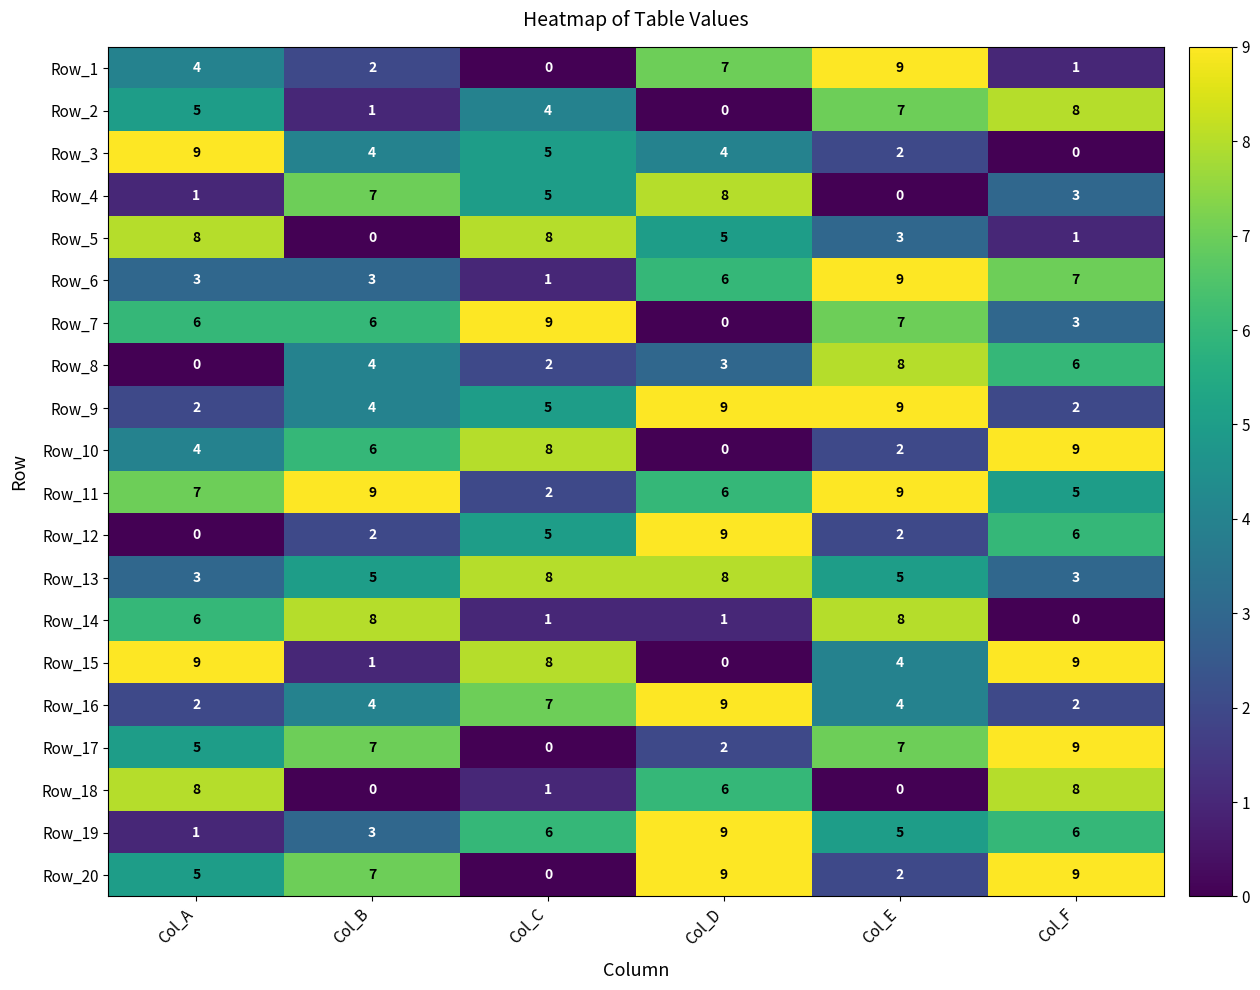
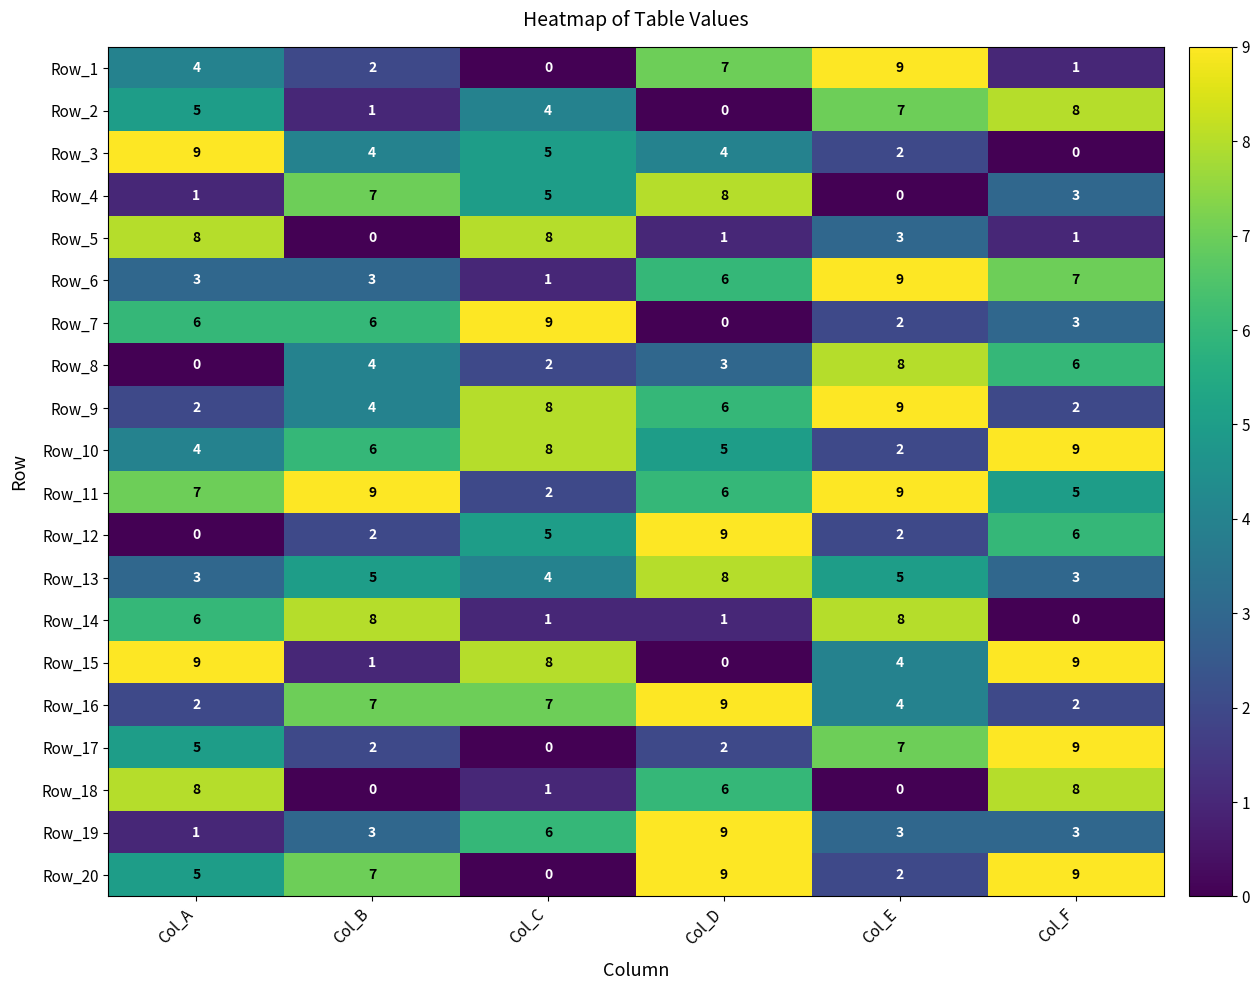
  {
    "Row_1": {
      "Col_A": 4,
      "Col_B": 2,
      "Col_C": 0,
      "Col_D": 7,
      "Col_E": 9,
      "Col_F": 1
    },
    "Row_2": {
      "Col_A": 5,
      "Col_B": 1,
      "Col_C": 4,
      "Col_D": 0,
      "Col_E": 7,
      "Col_F": 8
    },
    "Row_3": {
      "Col_A": 9,
      "Col_B": 4,
      "Col_C": 5,
      "Col_D": 4,
      "Col_E": 2,
      "Col_F": 0
    },
    "Row_4": {
      "Col_A": 1,
      "Col_B": 7,
      "Col_C": 5,
      "Col_D": 8,
      "Col_E": 0,
      "Col_F": 3
    },
    "Row_5": {
      "Col_A": 8,
      "Col_B": 0,
      "Col_C": 8,
-     "Col_D": 5,
+     "Col_D": 1,
      "Col_E": 3,
      "Col_F": 1
    },
    "Row_6": {
      "Col_A": 3,
      "Col_B": 3,
      "Col_C": 1,
      "Col_D": 6,
      "Col_E": 9,
      "Col_F": 7
    },
    "Row_7": {
      "Col_A": 6,
      "Col_B": 6,
      "Col_C": 9,
      "Col_D": 0,
-     "Col_E": 7,
+     "Col_E": 2,
      "Col_F": 3
    },
    "Row_8": {
      "Col_A": 0,
      "Col_B": 4,
      "Col_C": 2,
      "Col_D": 3,
      "Col_E": 8,
      "Col_F": 6
    },
    "Row_9": {
      "Col_A": 2,
      "Col_B": 4,
-     "Col_C": 5,
-     "Col_D": 9,
+     "Col_C": 8,
+     "Col_D": 6,
      "Col_E": 9,
      "Col_F": 2
    },
    "Row_10": {
      "Col_A": 4,
      "Col_B": 6,
      "Col_C": 8,
-     "Col_D": 0,
+     "Col_D": 5,
      "Col_E": 2,
      "Col_F": 9
    },
    "Row_11": {
      "Col_A": 7,
      "Col_B": 9,
      "Col_C": 2,
      "Col_D": 6,
      "Col_E": 9,
      "Col_F": 5
    },
    "Row_12": {
      "Col_A": 0,
      "Col_B": 2,
      "Col_C": 5,
      "Col_D": 9,
      "Col_E": 2,
      "Col_F": 6
    },
    "Row_13": {
      "Col_A": 3,
      "Col_B": 5,
-     "Col_C": 8,
+     "Col_C": 4,
      "Col_D": 8,
      "Col_E": 5,
      "Col_F": 3
    },
    "Row_14": {
      "Col_A": 6,
      "Col_B": 8,
      "Col_C": 1,
      "Col_D": 1,
      "Col_E": 8,
      "Col_F": 0
    },
    "Row_15": {
      "Col_A": 9,
      "Col_B": 1,
      "Col_C": 8,
      "Col_D": 0,
      "Col_E": 4,
      "Col_F": 9
    },
    "Row_16": {
      "Col_A": 2,
-     "Col_B": 4,
+     "Col_B": 7,
      "Col_C": 7,
      "Col_D": 9,
      "Col_E": 4,
      "Col_F": 2
    },
    "Row_17": {
      "Col_A": 5,
-     "Col_B": 7,
+     "Col_B": 2,
      "Col_C": 0,
      "Col_D": 2,
      "Col_E": 7,
      "Col_F": 9
    },
    "Row_18": {
      "Col_A": 8,
      "Col_B": 0,
      "Col_C": 1,
      "Col_D": 6,
      "Col_E": 0,
      "Col_F": 8
    },
    "Row_19": {
      "Col_A": 1,
      "Col_B": 3,
      "Col_C": 6,
      "Col_D": 9,
-     "Col_E": 5,
-     "Col_F": 6
+     "Col_E": 3,
+     "Col_F": 3
    },
    "Row_20": {
      "Col_A": 5,
      "Col_B": 7,
      "Col_C": 0,
      "Col_D": 9,
      "Col_E": 2,
      "Col_F": 9
    }
  }
